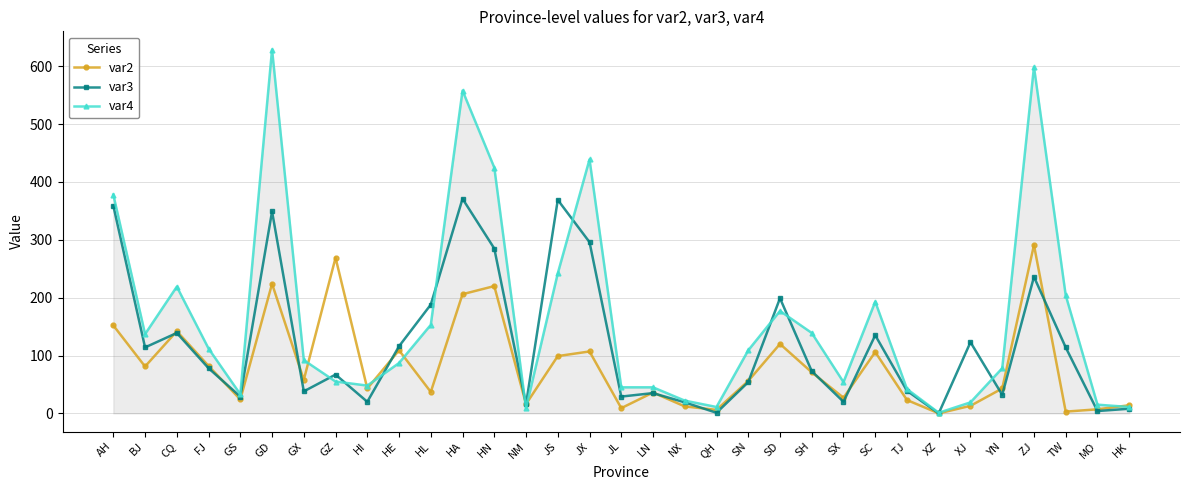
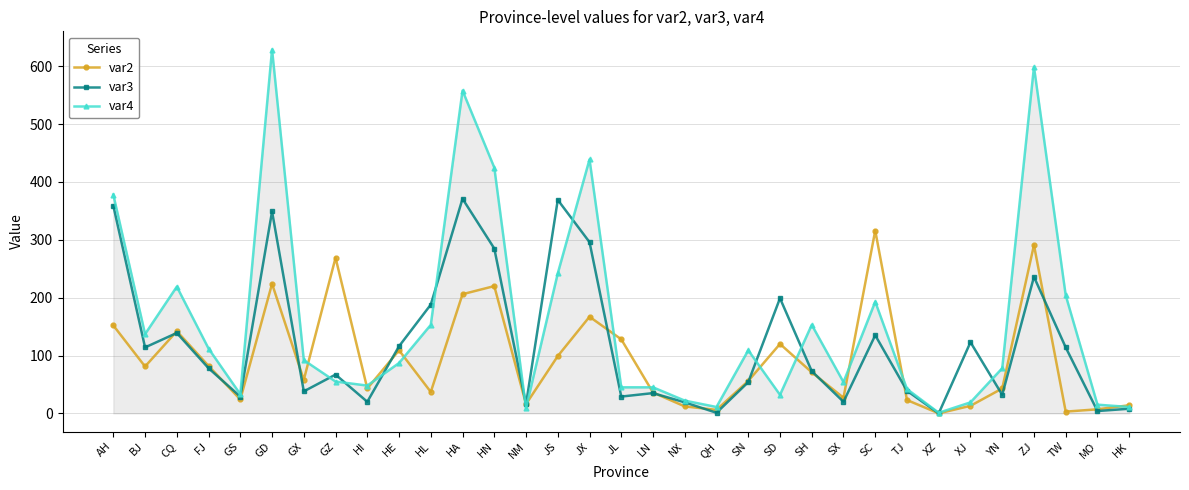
  {
    "var2": {
      "AH": 150,
      "BJ": 80,
      "GS": 20,
      "GD": 220,
      "GX": 60,
      "GZ": 270,
      "HI": 40,
      "HE": 110,
      "HL": 40,
      "HA": 210,
      "HN": 220,
      "JS": 100,
-     "JX": 110,
-     "JL": 10,
+     "JX": 170,
+     "JL": 130,
      "NX": 10,
      "QH": 10,
      "SD": 120,
      "SX": 30,
-     "SC": 110,
+     "SC": 320,
      "TJ": 20,
      "XJ": 10,
      "YN": 40,
      "ZJ": 290,
      "TW": 0
    },
    "var3": {
      "AH": 360,
      "BJ": 110,
      "GD": 350,
      "GX": 40,
      "GZ": 70,
      "HI": 20,
      "HE": 120,
      "HL": 190,
      "HA": 370,
      "HN": 290,
      "JS": 370,
      "JX": 300,
      "JL": 30,
      "QH": 0,
      "SD": 200,
      "SX": 20,
      "SC": 140,
      "XJ": 120,
      "YN": 30,
      "ZJ": 240,
      "TW": 110
    },
    "var4": {
      "AH": 380,
      "BJ": 140,
      "CQ": 220,
      "FJ": 110,
      "GD": 630,
      "GX": 90,
      "GZ": 60,
      "HI": 50,
      "HE": 90,
      "HL": 150,
      "HA": 560,
      "HN": 430,
      "NM": 10,
      "JS": 240,
      "JX": 440,
      "JL": 50,
      "LN": 50,
      "QH": 10,
      "SN": 110,
-     "SD": 180,
-     "SH": 140,
+     "SD": 30,
+     "SH": 150,
      "SX": 50,
      "SC": 190,
      "XJ": 20,
      "YN": 80,
      "ZJ": 600,
      "TW": 200,
      "MO": 20
    }
  }
